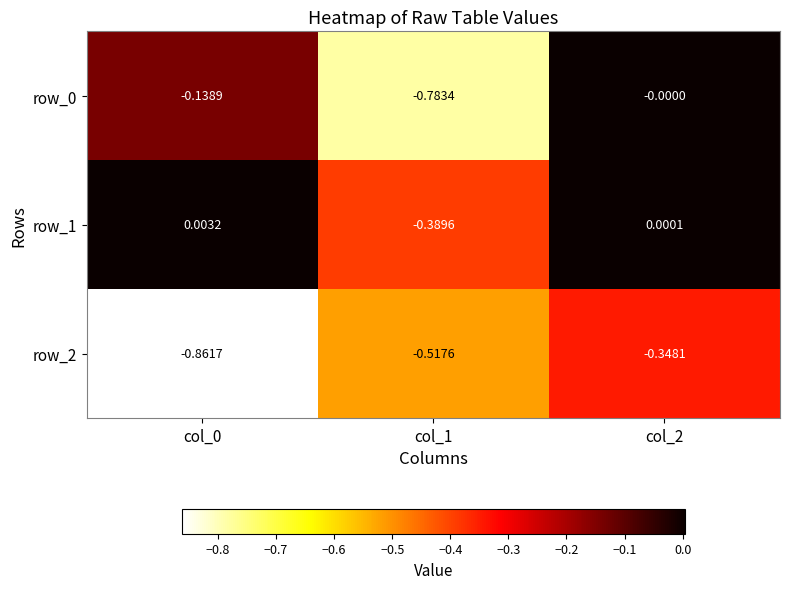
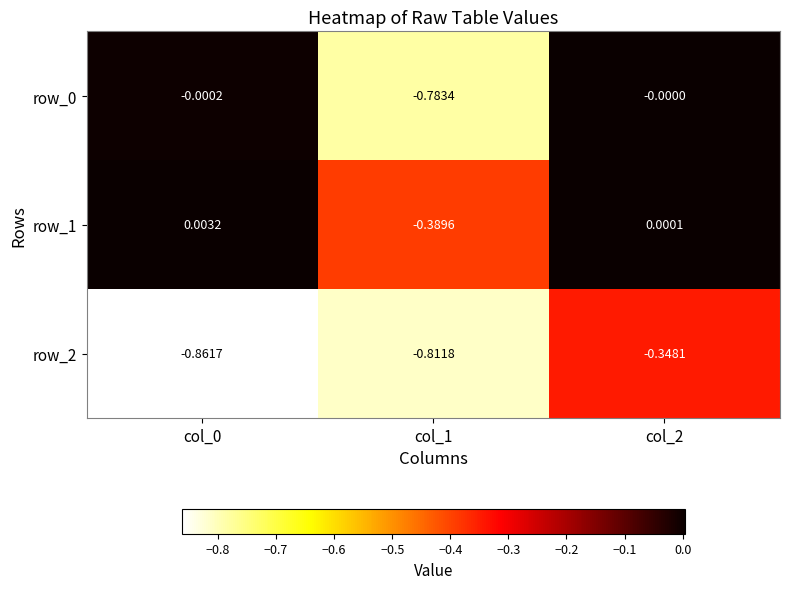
  {
    "row_0": {
-     "col_0": -0.1389,
+     "col_0": -0.0002,
      "col_1": -0.7834,
      "col_2": -0.0000
    },
    "row_1": {
      "col_0": 0.0032,
      "col_1": -0.3896,
      "col_2": 0.0001
    },
    "row_2": {
      "col_0": -0.8617,
-     "col_1": -0.5176,
+     "col_1": -0.8118,
      "col_2": -0.3481
    }
  }
